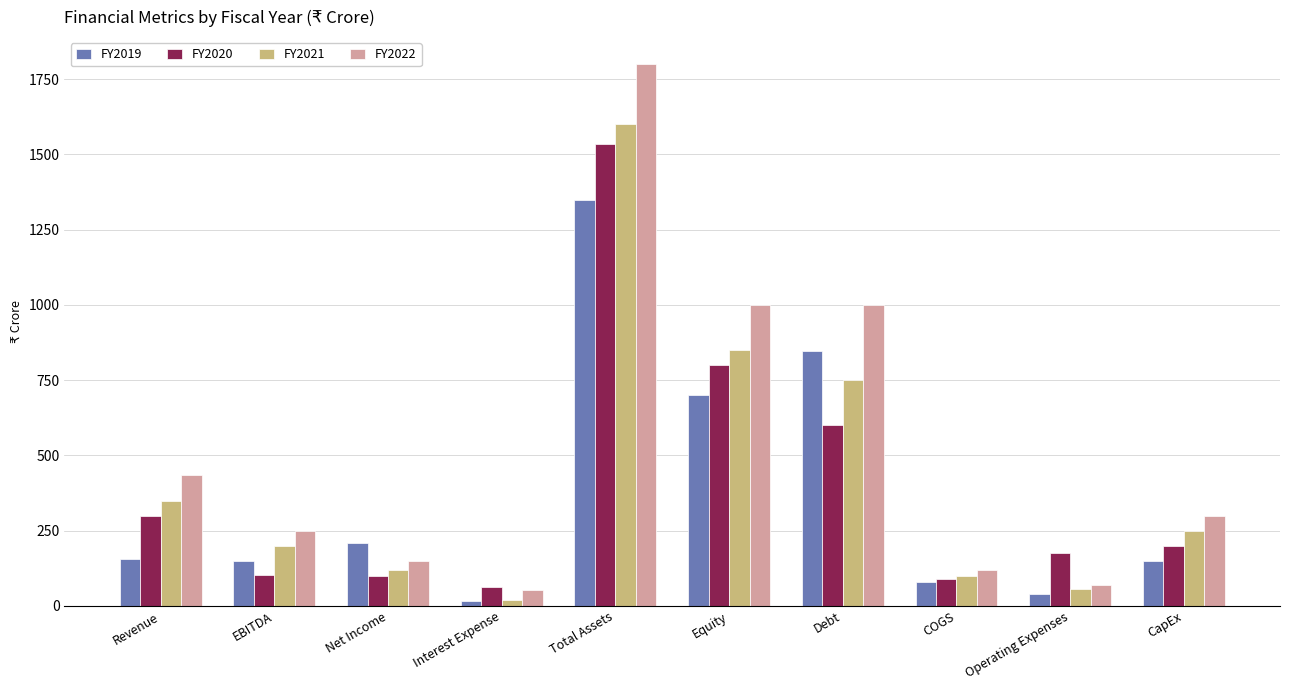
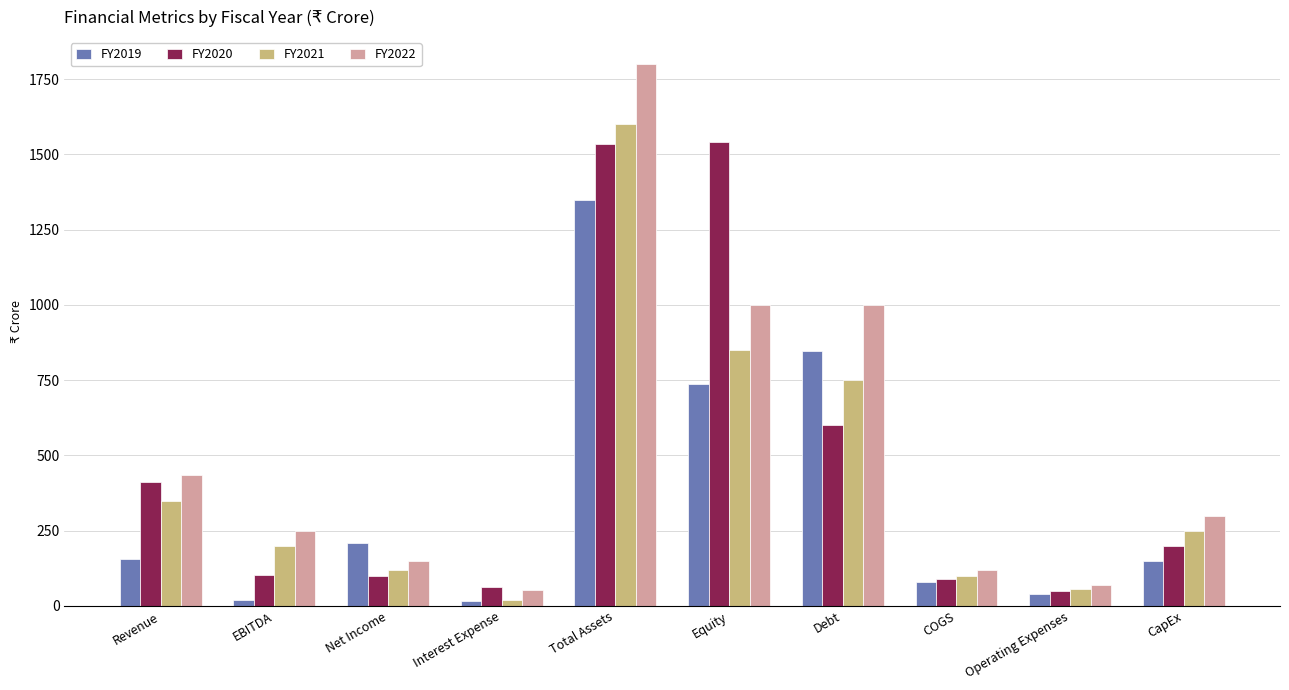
  {
    "FY2019": {
      "Revenue": 160,
-     "EBITDA": 150,
+     "EBITDA": 20,
      "Net Income": 210,
      "Interest Expense": 20,
      "Total Assets": 1350,
-     "Equity": 700,
+     "Equity": 740,
      "Debt": 850,
      "COGS": 80,
      "Operating Expenses": 40,
      "CapEx": 150
    },
    "FY2020": {
-     "Revenue": 300,
+     "Revenue": 410,
      "EBITDA": 100,
      "Net Income": 100,
      "Interest Expense": 60,
      "Total Assets": 1530,
-     "Equity": 800,
+     "Equity": 1540,
      "Debt": 600,
      "COGS": 90,
-     "Operating Expenses": 180,
+     "Operating Expenses": 50,
      "CapEx": 200
    }
  }
